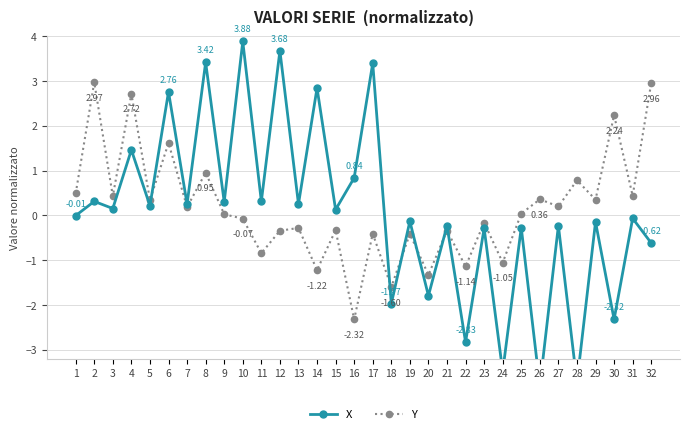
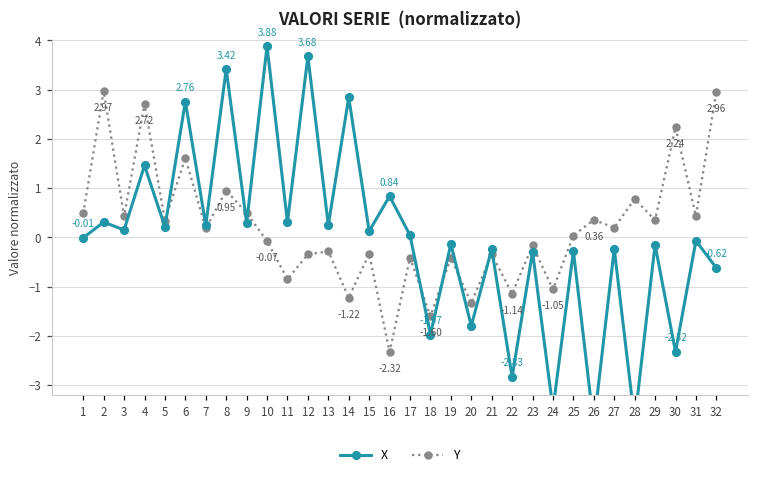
  {
    "X": {
      "2": 0.3,
      "3": 0.2,
      "4": 1.5,
      "5": 0.2,
      "7": 0.3,
      "9": 0.3,
      "11": 0.3,
      "13": 0.3,
      "14": 2.8,
      "15": 0.1,
-     "17": 3.4,
+     "17": 0.0,
      "19": -0.1,
      "20": -1.8,
      "21": -0.2,
      "23": -0.3,
      "25": -0.3,
      "27": -0.2,
      "29": -0.1,
      "31": -0.1
    },
    "Y": {
      "3": 0.4,
      "5": 0.3,
      "6": 1.6,
      "7": 0.2,
-     "9": 0.0,
+     "9": 0.5,
      "11": -0.8,
      "12": -0.3,
      "13": -0.3,
      "15": -0.3,
      "17": -0.4,
      "19": -0.4,
      "20": -1.3,
      "21": -0.3,
      "23": -0.2,
      "27": 0.2,
      "28": 0.8,
      "29": 0.4,
      "31": 0.4
    }
  }
